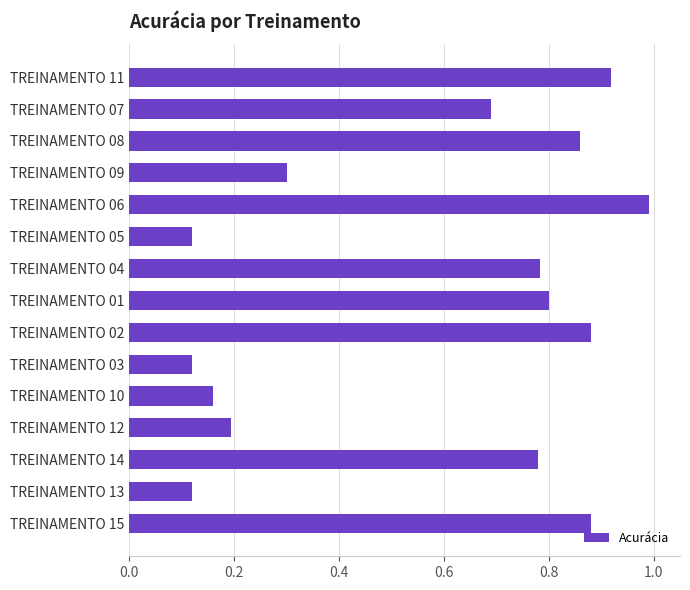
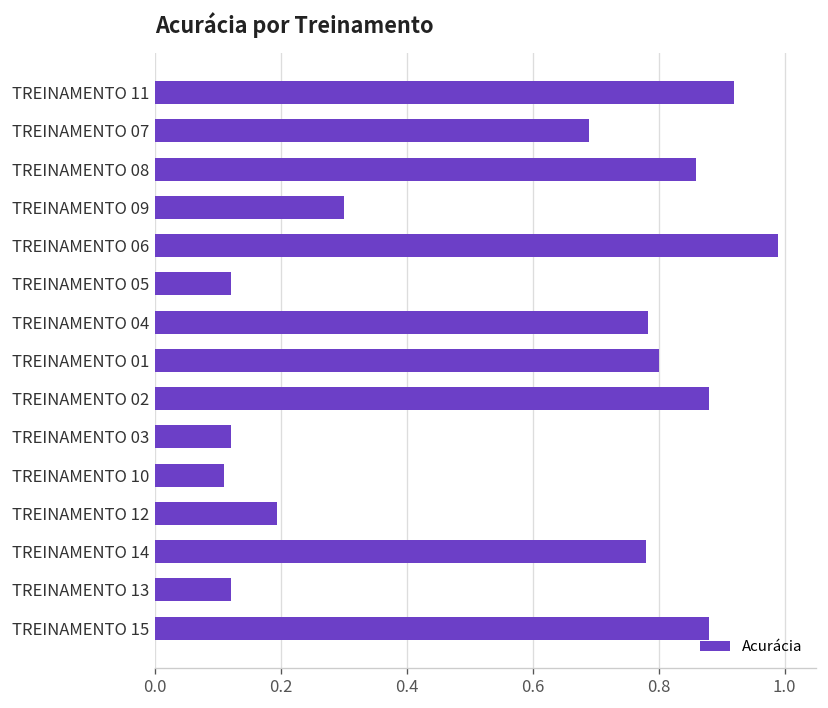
  {
    "TREINAMENTO 11": 0.92,
    "TREINAMENTO 07": 0.69,
    "TREINAMENTO 08": 0.86,
    "TREINAMENTO 09": 0.30,
    "TREINAMENTO 06": 0.99,
    "TREINAMENTO 05": 0.12,
    "TREINAMENTO 04": 0.78,
    "TREINAMENTO 01": 0.80,
    "TREINAMENTO 02": 0.88,
    "TREINAMENTO 03": 0.12,
-   "TREINAMENTO 10": 0.16,
+   "TREINAMENTO 10": 0.11,
    "TREINAMENTO 12": 0.19,
    "TREINAMENTO 14": 0.78,
    "TREINAMENTO 13": 0.12,
    "TREINAMENTO 15": 0.88
  }
